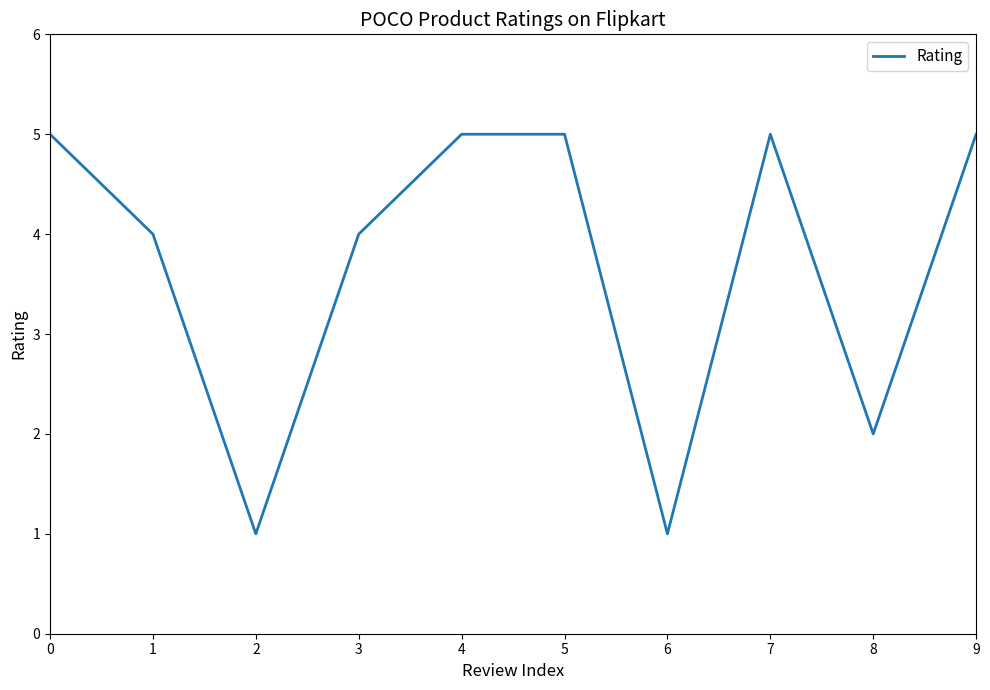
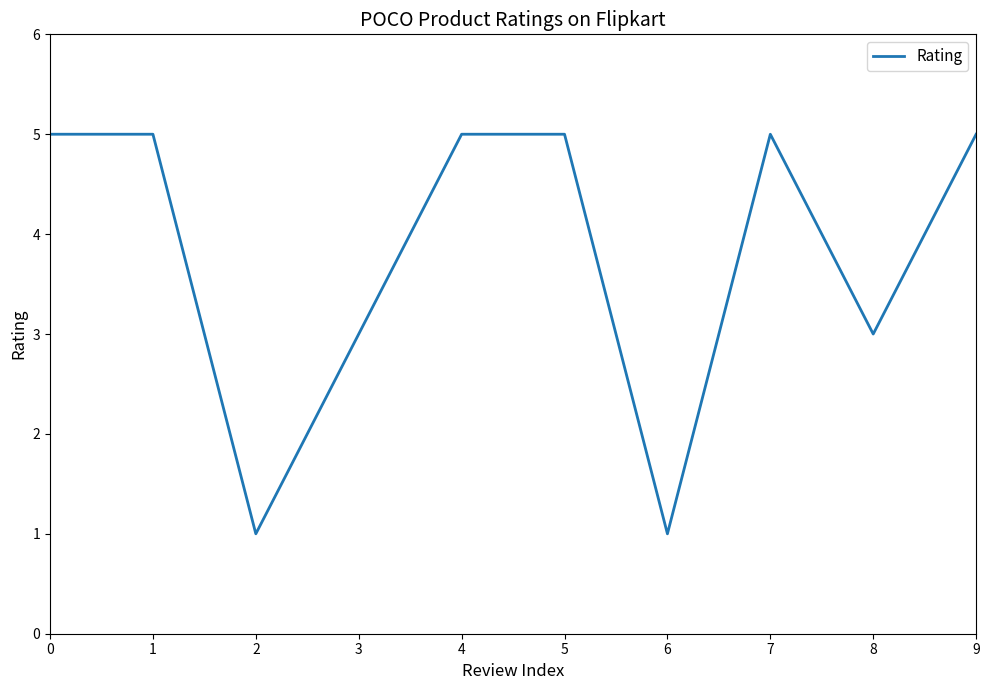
  {
    "0": 5,
-   "1": 4,
+   "1": 5,
    "2": 1,
-   "3": 4,
+   "3": 3,
    "4": 5,
    "5": 5,
    "6": 1,
    "7": 5,
-   "8": 2,
+   "8": 3,
    "9": 5
  }
